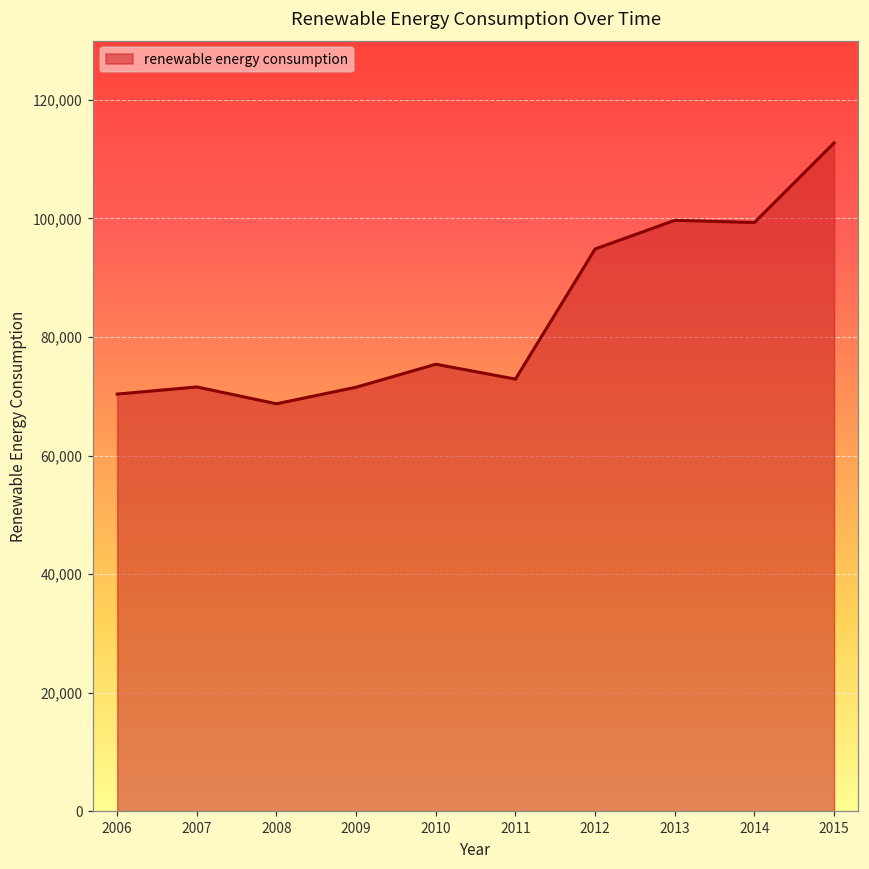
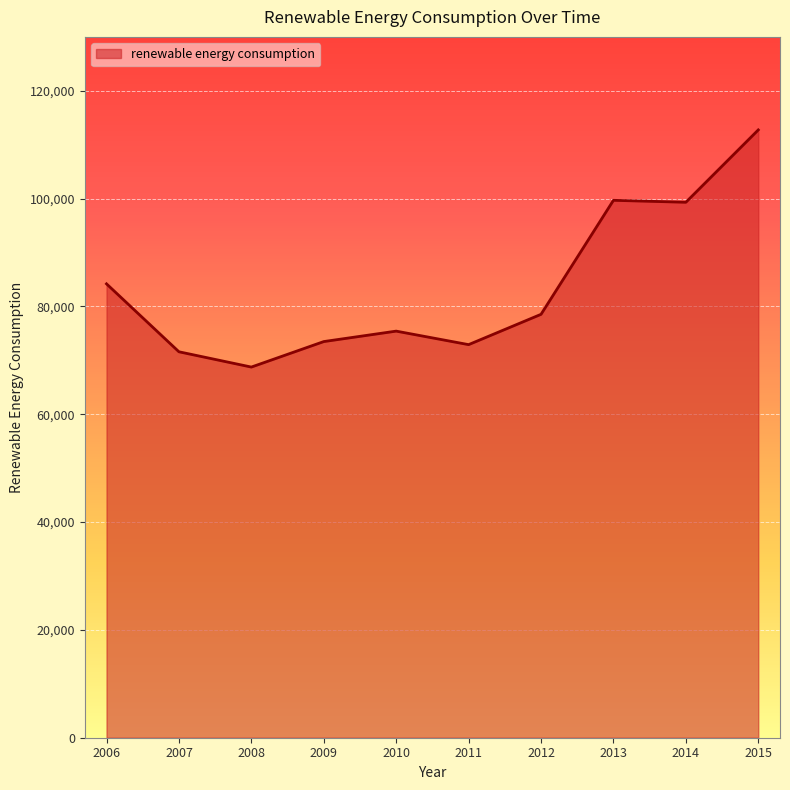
  {
-   "2006": "70,000",
+   "2006": "84,000",
    "2007": "72,000",
    "2008": "69,000",
-   "2009": "72,000",
+   "2009": "73,000",
    "2010": "75,000",
    "2011": "73,000",
-   "2012": "95,000",
+   "2012": "79,000",
    "2013": "100,000",
    "2014": "99,000",
    "2015": "113,000"
  }
